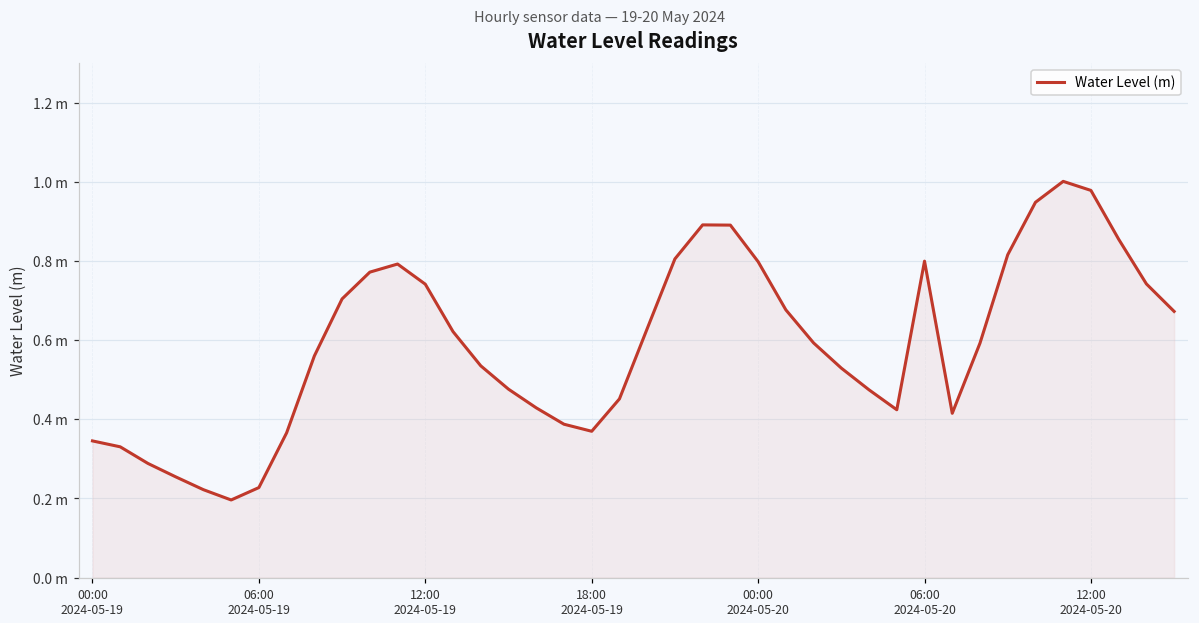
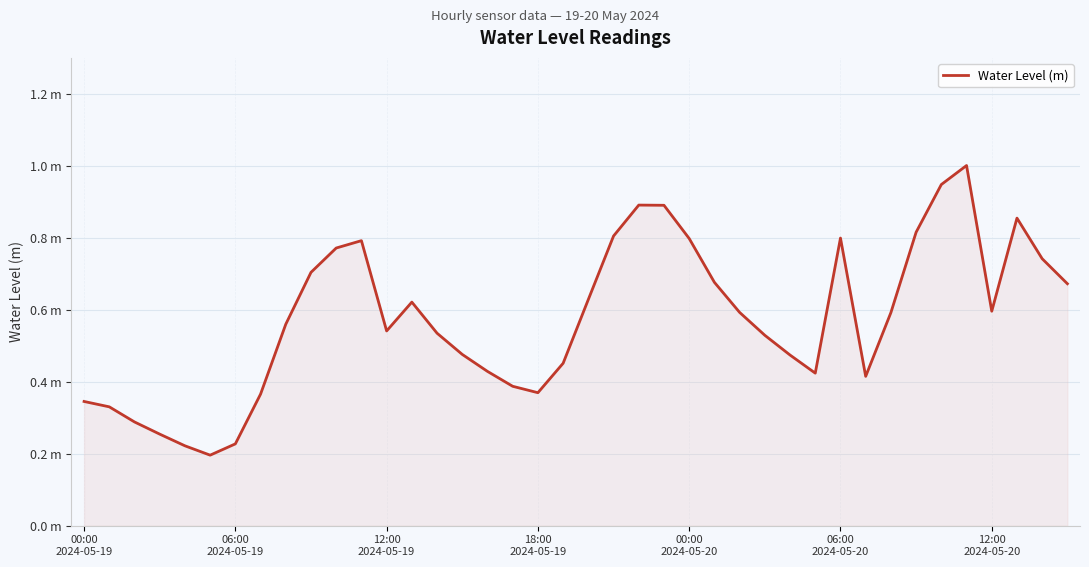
  {
    "00:00 2024-05-19": "0.35 m",
    "06:00 2024-05-19": "0.23 m",
-   "12:00 2024-05-19": "0.74 m",
+   "12:00 2024-05-19": "0.54 m",
    "18:00 2024-05-19": "0.37 m",
    "00:00 2024-05-20": "0.80 m",
    "06:00 2024-05-20": "0.80 m",
-   "12:00 2024-05-20": "0.98 m"
+   "12:00 2024-05-20": "0.60 m"
  }
